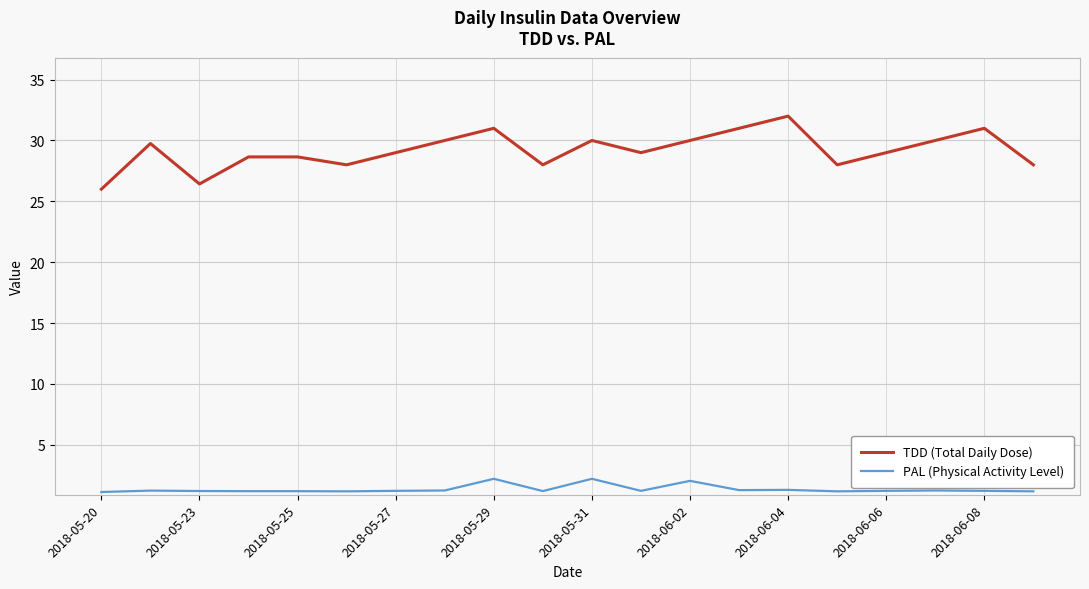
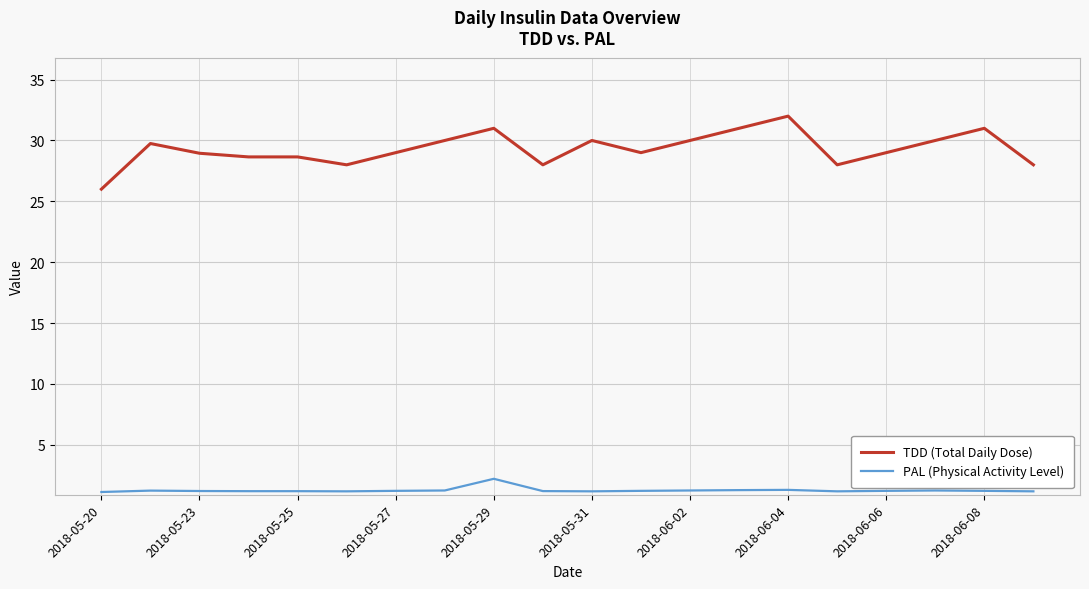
  {
    "TDD (Total Daily Dose)": {
      "2018-05-20": 26.0,
-     "2018-05-23": 26.4,
+     "2018-05-23": 29.0,
      "2018-05-25": 28.7,
      "2018-05-27": 29.0,
      "2018-05-29": 31.0,
      "2018-05-31": 30.0,
      "2018-06-02": 30.0,
      "2018-06-04": 32.0,
      "2018-06-06": 29.0,
      "2018-06-08": 31.0
    },
    "PAL (Physical Activity Level)": {
      "2018-05-20": 1.1,
      "2018-05-23": 1.2,
      "2018-05-25": 1.2,
      "2018-05-27": 1.2,
      "2018-05-29": 2.2,
-     "2018-05-31": 2.2,
-     "2018-06-02": 2.0,
+     "2018-05-31": 1.2,
+     "2018-06-02": 1.3,
      "2018-06-04": 1.3,
      "2018-06-06": 1.2,
      "2018-06-08": 1.2
    }
  }
